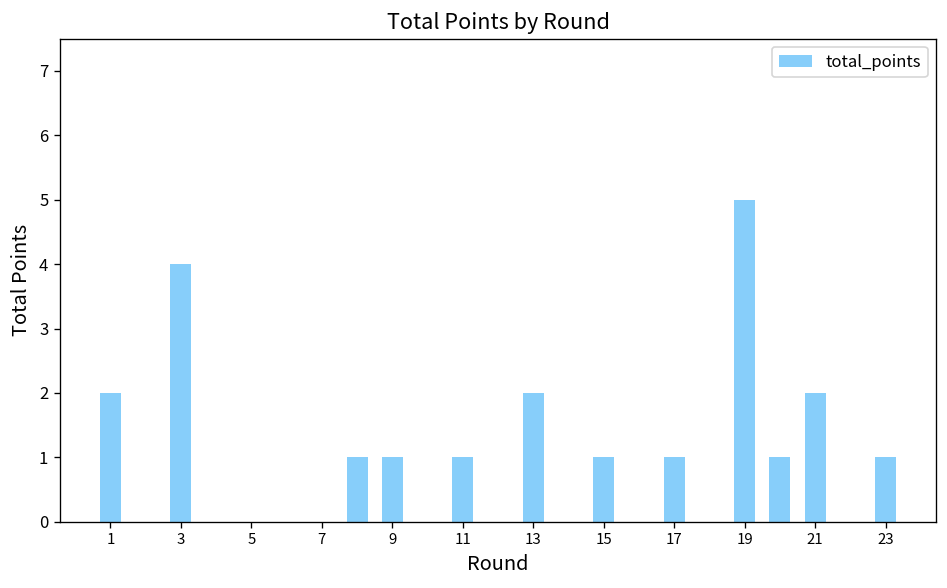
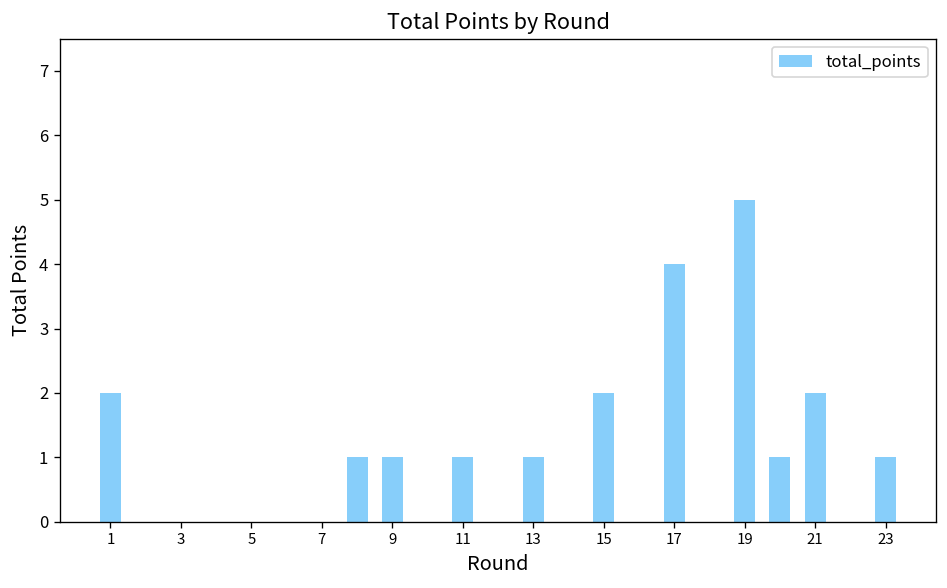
  {
    "1": 2,
-   "3": 4,
+   "3": 0,
    "5": 0,
    "7": 0,
    "9": 1,
    "11": 1,
-   "13": 2,
-   "15": 1,
-   "17": 1,
+   "13": 1,
+   "15": 2,
+   "17": 4,
    "19": 5,
    "21": 2,
    "23": 1
  }
